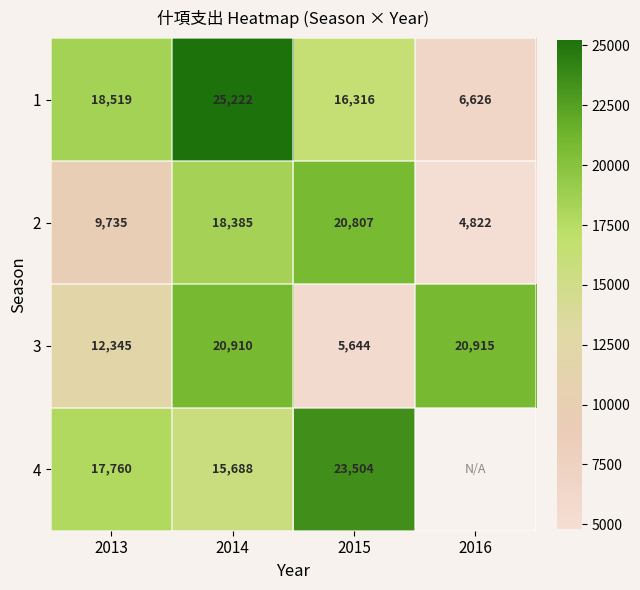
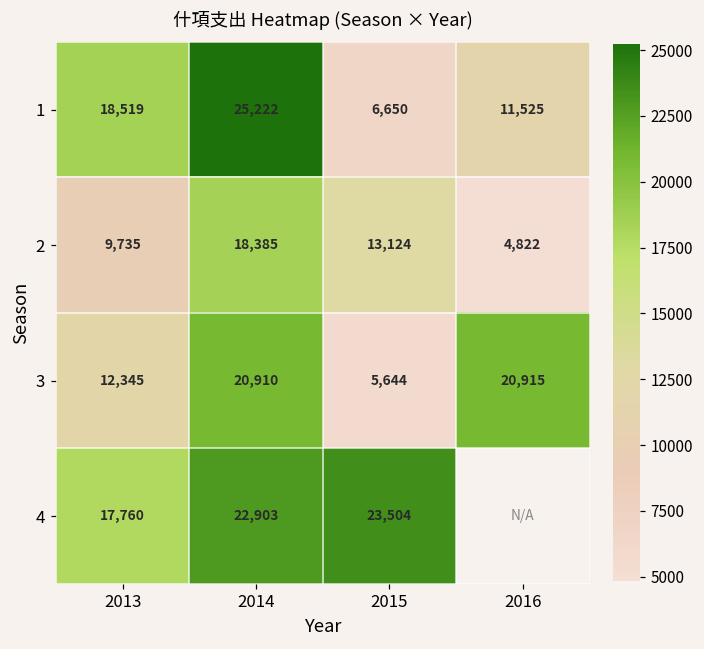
  {
    "1": {
      "2013": "18,519",
      "2014": "25,222",
-     "2015": "16,316",
-     "2016": "6,626"
+     "2015": "6,650",
+     "2016": "11,525"
    },
    "2": {
      "2013": "9,735",
      "2014": "18,385",
-     "2015": "20,807",
+     "2015": "13,124",
      "2016": "4,822"
    },
    "3": {
      "2013": "12,345",
      "2014": "20,910",
      "2015": "5,644",
      "2016": "20,915"
    },
    "4": {
      "2013": "17,760",
-     "2014": "15,688",
+     "2014": "22,903",
      "2015": "23,504"
    }
  }
